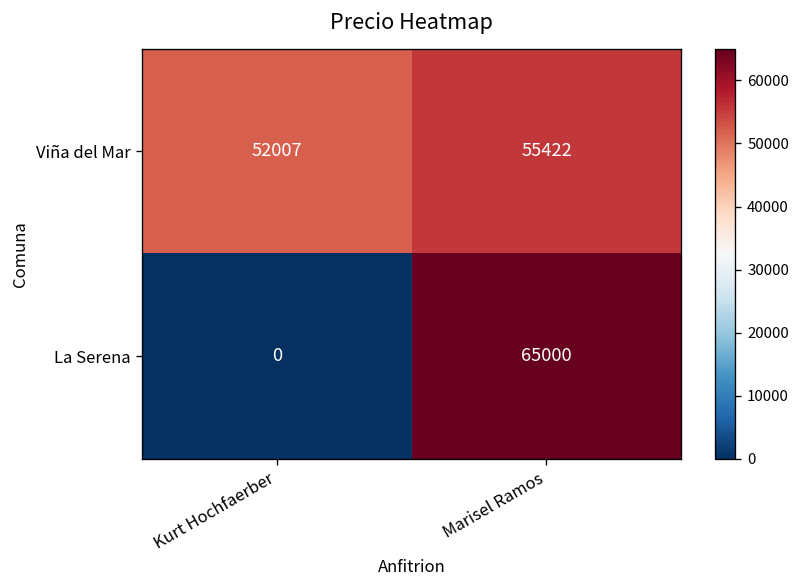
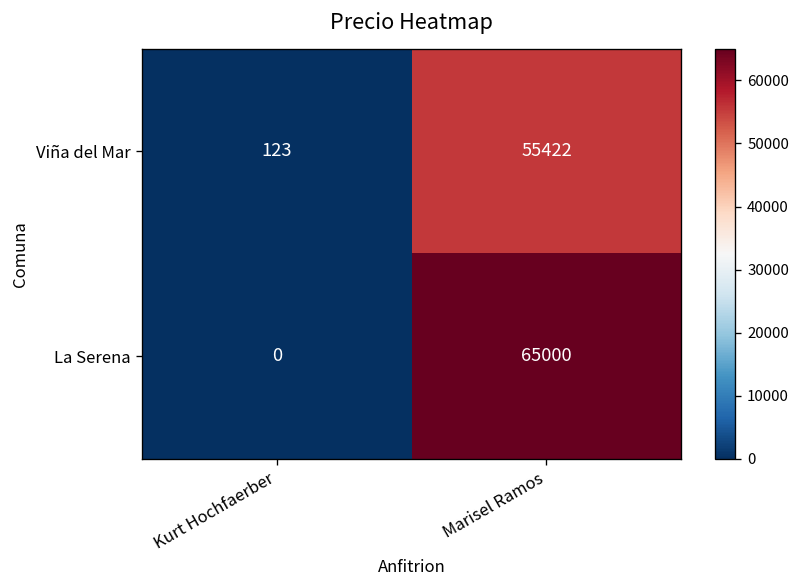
  {
    "Viña del Mar": {
-     "Kurt Hochfaerber": 52007,
+     "Kurt Hochfaerber": 123,
      "Marisel Ramos": 55422
    },
    "La Serena": {
      "Kurt Hochfaerber": 0,
      "Marisel Ramos": 65000
    }
  }
